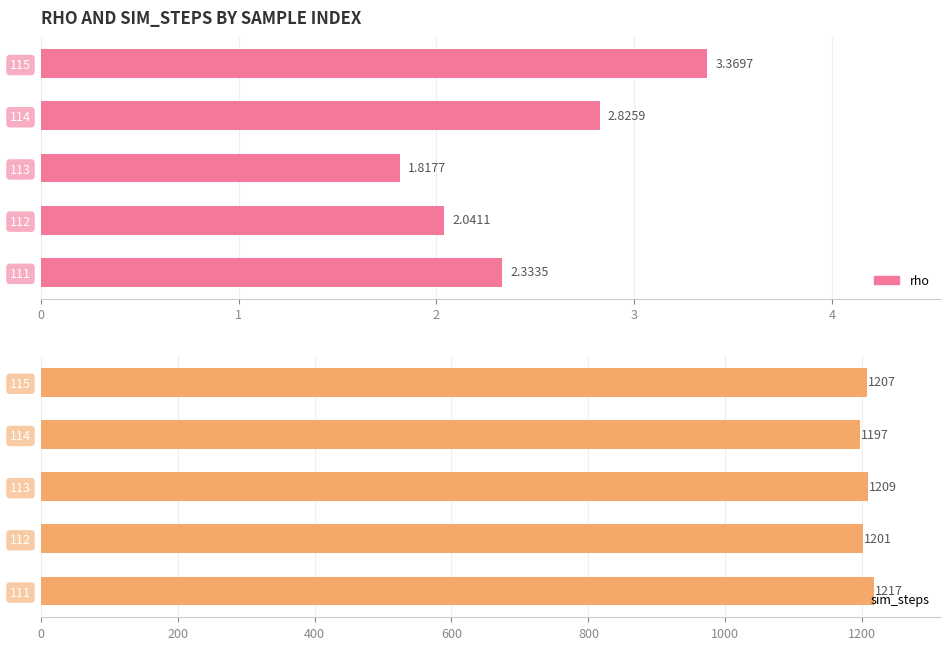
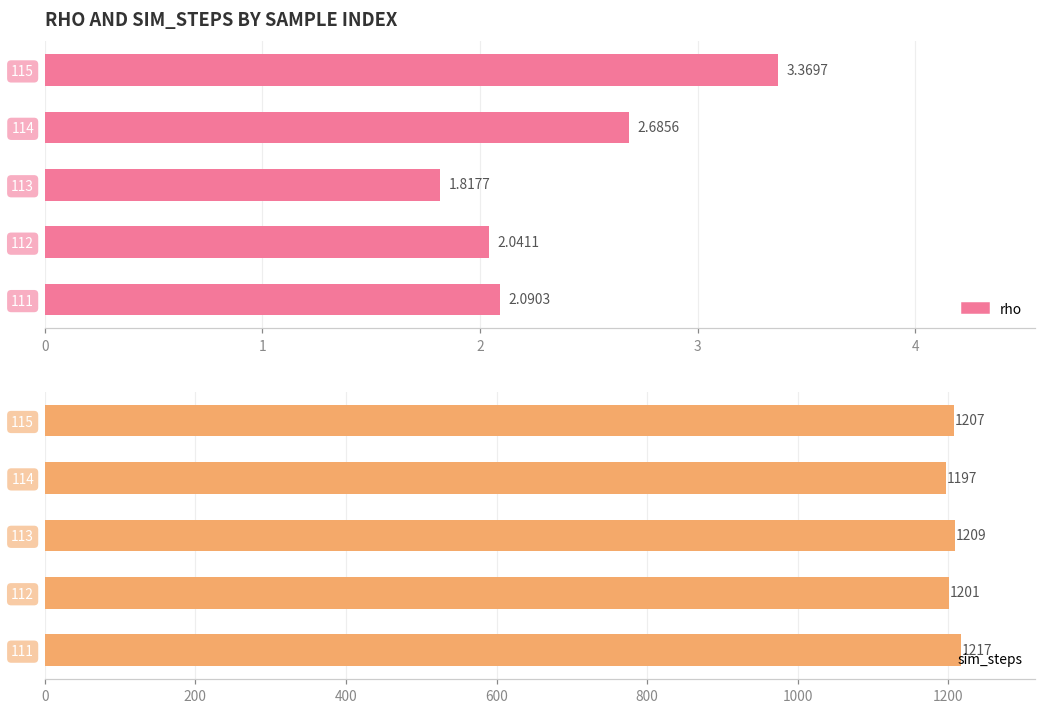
  {
    "RHO AND SIM_STEPS BY SAMPLE INDEX": {
      "115": 3.3697,
-     "114": 2.8259,
+     "114": 2.6856,
      "113": 1.8177,
      "112": 2.0411,
-     "111": 2.3335
+     "111": 2.0903
    }
  }
